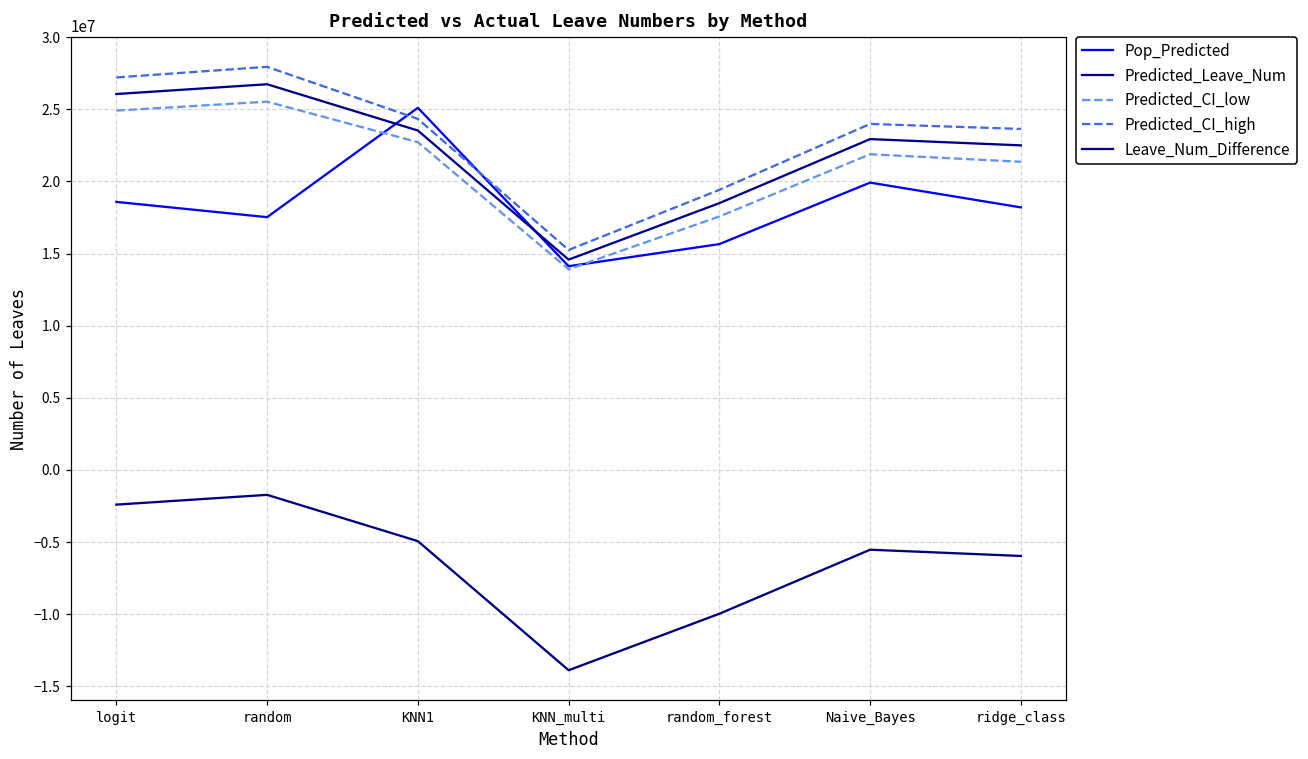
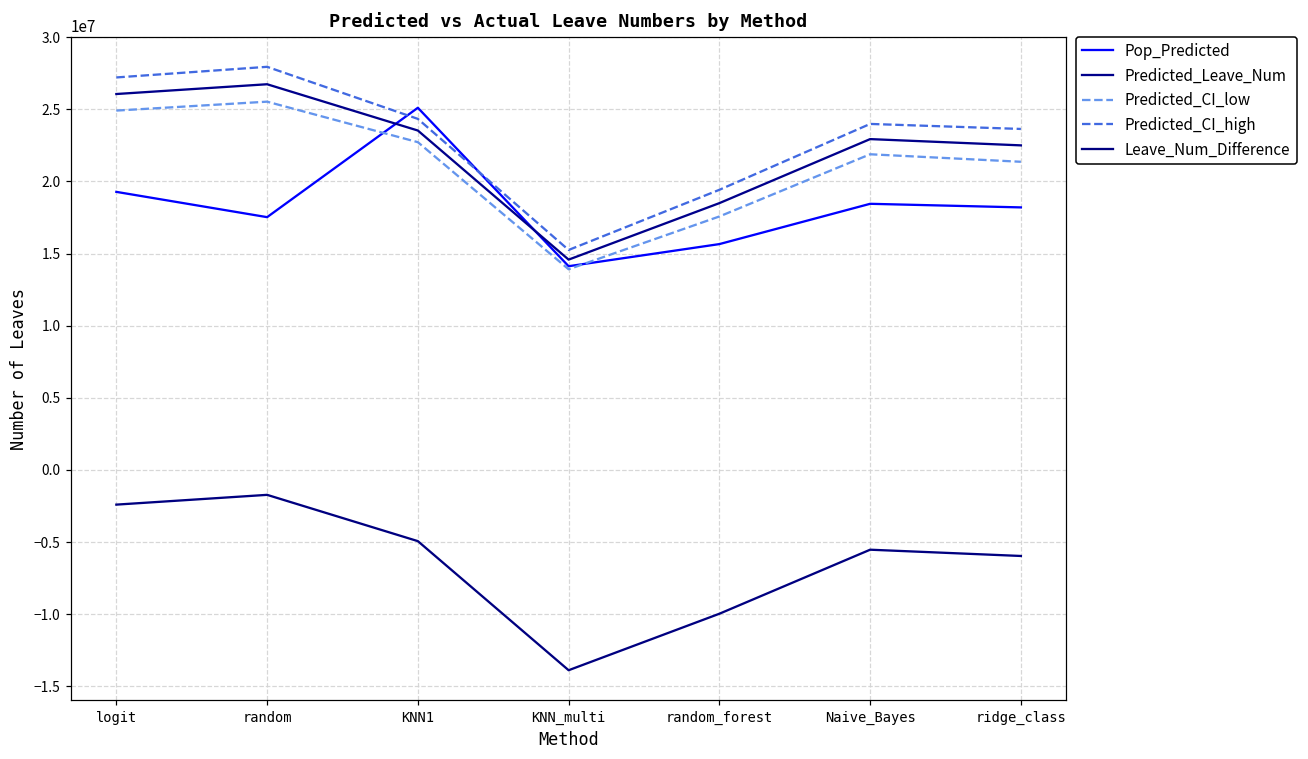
  {
    "Pop_Predicted": {
-     "logit": 18600000,
+     "logit": 19300000,
      "random": 17500000,
      "KNN1": 25100000,
      "KNN_multi": 14100000,
      "random_forest": 15700000,
-     "Naive_Bayes": 19900000,
+     "Naive_Bayes": 18500000,
      "ridge_class": 18200000
    }
  }
